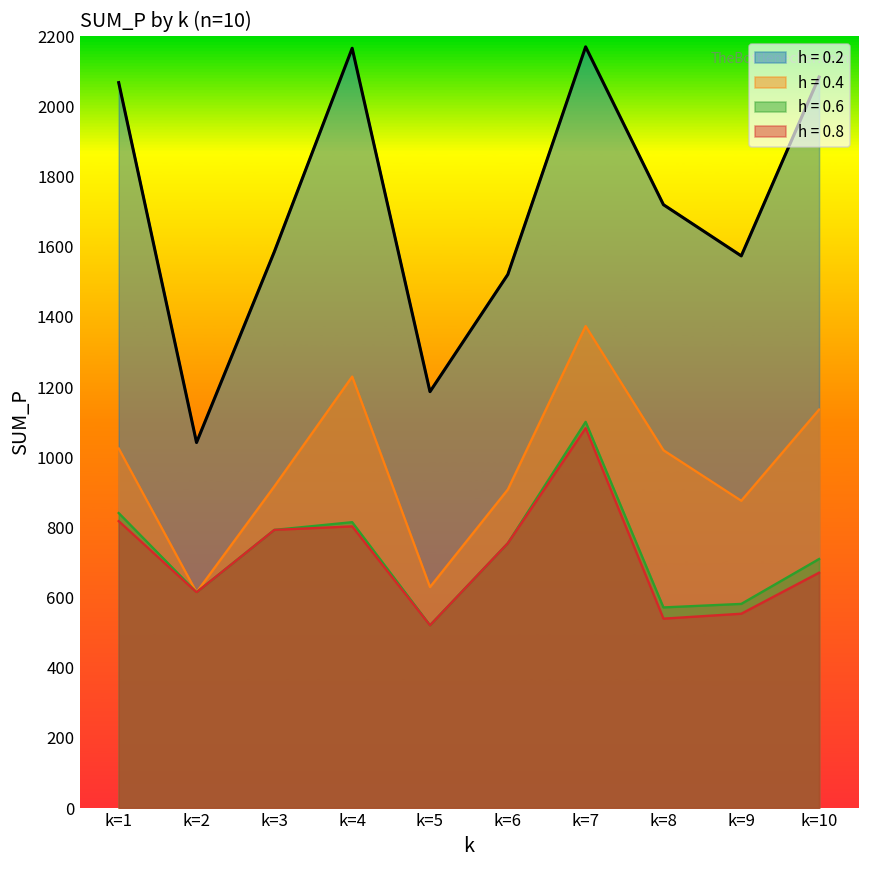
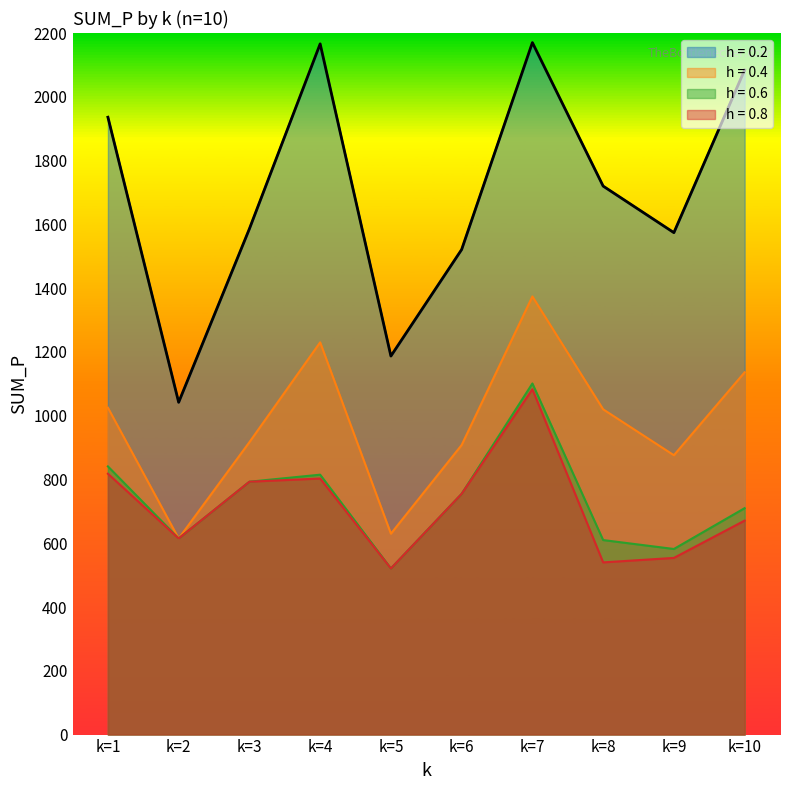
  {
    "h = 0.2": {
-     "k=1": 2070,
+     "k=1": 1940,
      "k=2": 1040,
      "k=3": 1590,
      "k=4": 2170,
      "k=5": 1190,
      "k=6": 1520,
      "k=7": 2170,
      "k=8": 1720,
      "k=9": 1570
    },
    "h = 0.4": {
      "k=1": 1030,
      "k=3": 920,
      "k=4": 1230,
      "k=5": 630,
      "k=6": 910,
      "k=7": 1370,
      "k=8": 1020,
      "k=9": 880,
      "k=10": 1140
    },
    "h = 0.6": {
      "k=1": 840,
      "k=4": 820,
      "k=7": 1100,
-     "k=8": 570,
+     "k=8": 610,
      "k=9": 580,
      "k=10": 710
    },
    "h = 0.8": {
      "k=1": 820,
      "k=4": 800,
      "k=7": 1080,
      "k=8": 540,
      "k=9": 550,
      "k=10": 670
    }
  }
